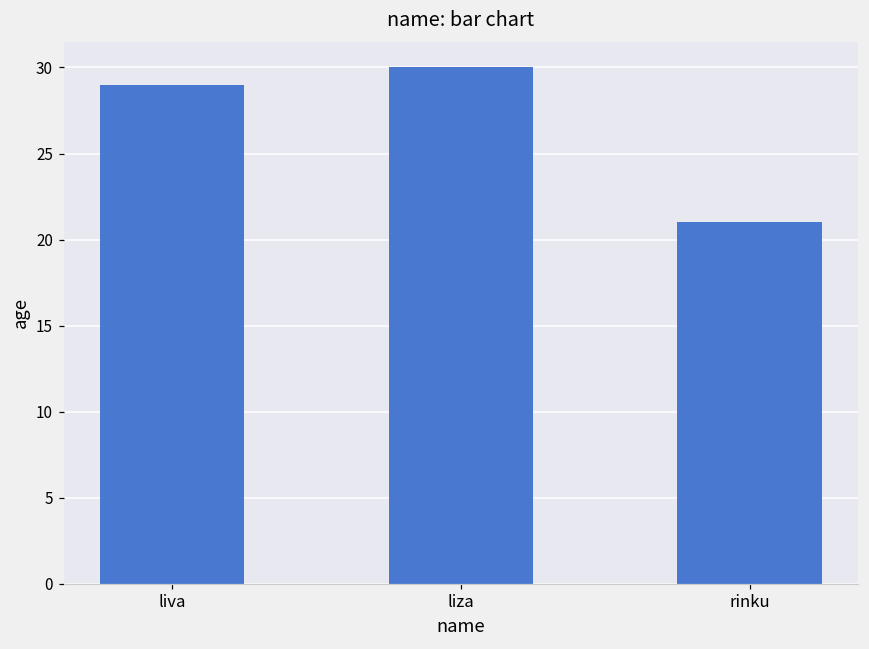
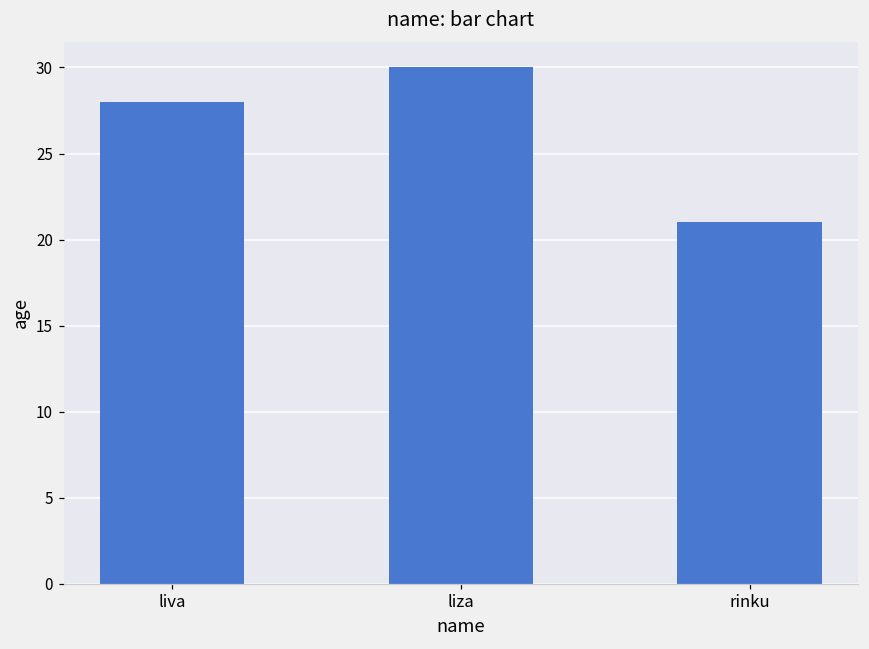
  {
-   "liva": 29,
+   "liva": 28,
    "liza": 30,
    "rinku": 21
  }
